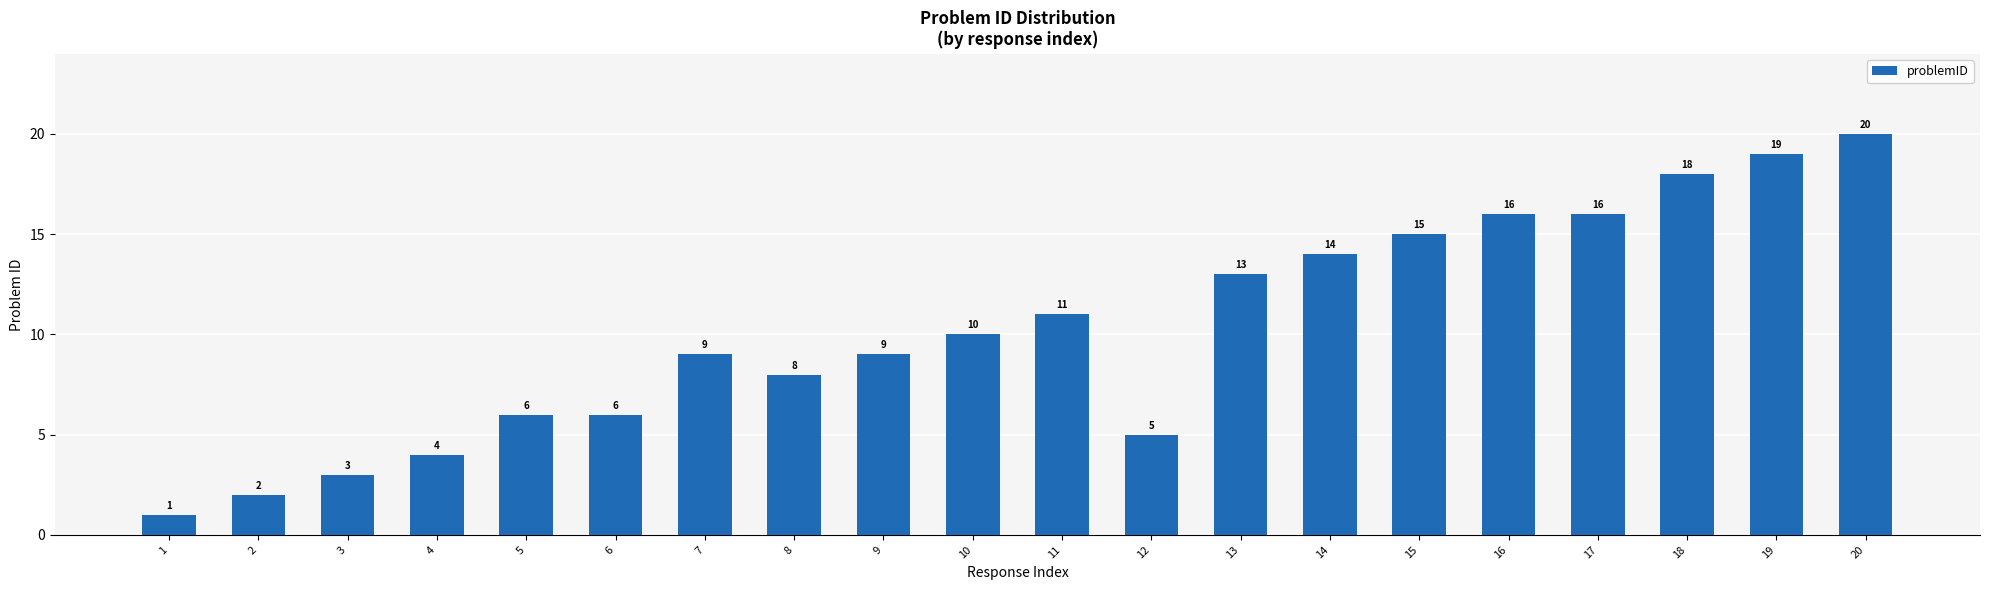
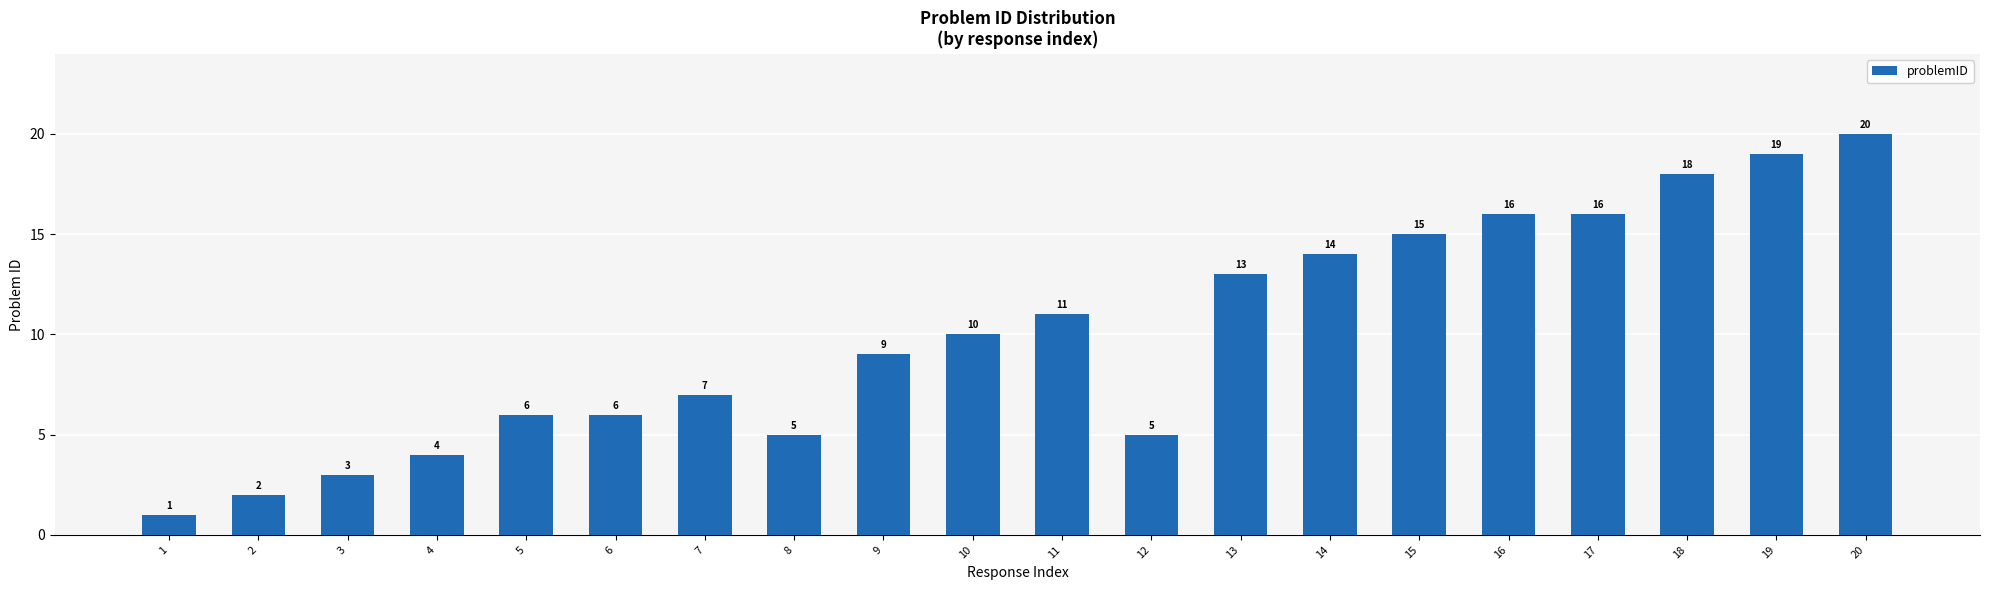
  {
    "1": 1,
    "2": 2,
    "3": 3,
    "4": 4,
    "5": 6,
    "6": 6,
-   "7": 9,
-   "8": 8,
+   "7": 7,
+   "8": 5,
    "9": 9,
    "10": 10,
    "11": 11,
    "12": 5,
    "13": 13,
    "14": 14,
    "15": 15,
    "16": 16,
    "17": 16,
    "18": 18,
    "19": 19,
    "20": 20
  }
